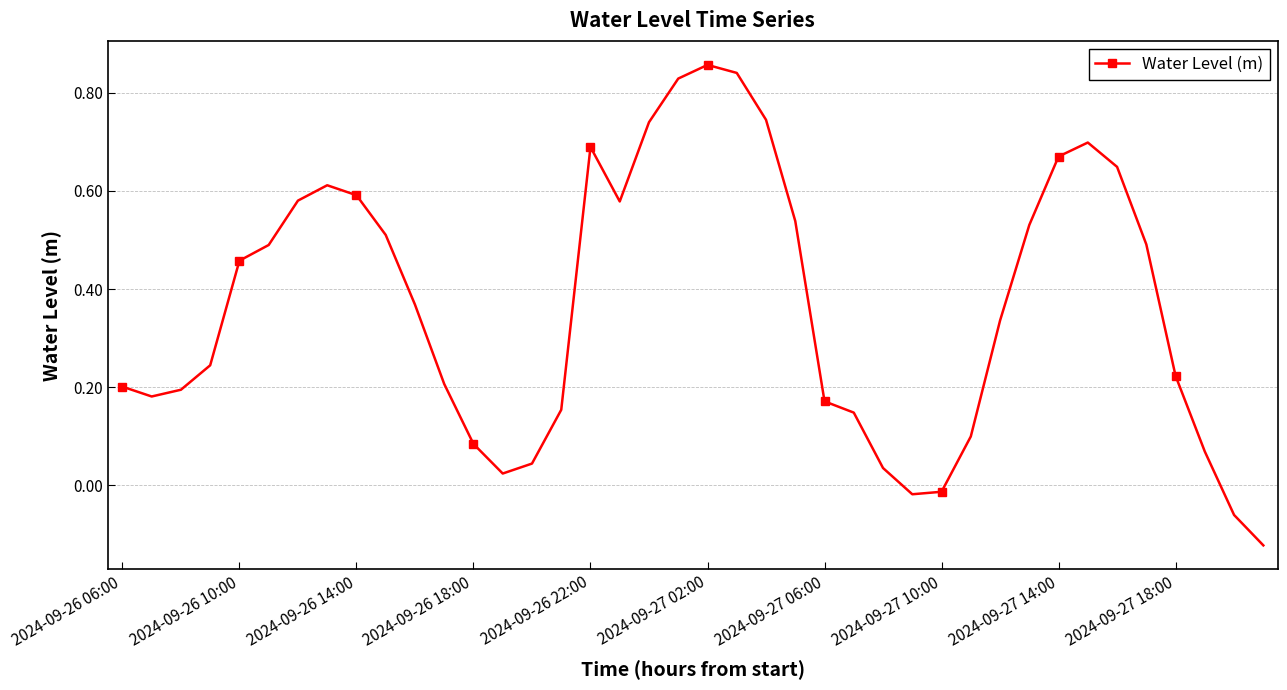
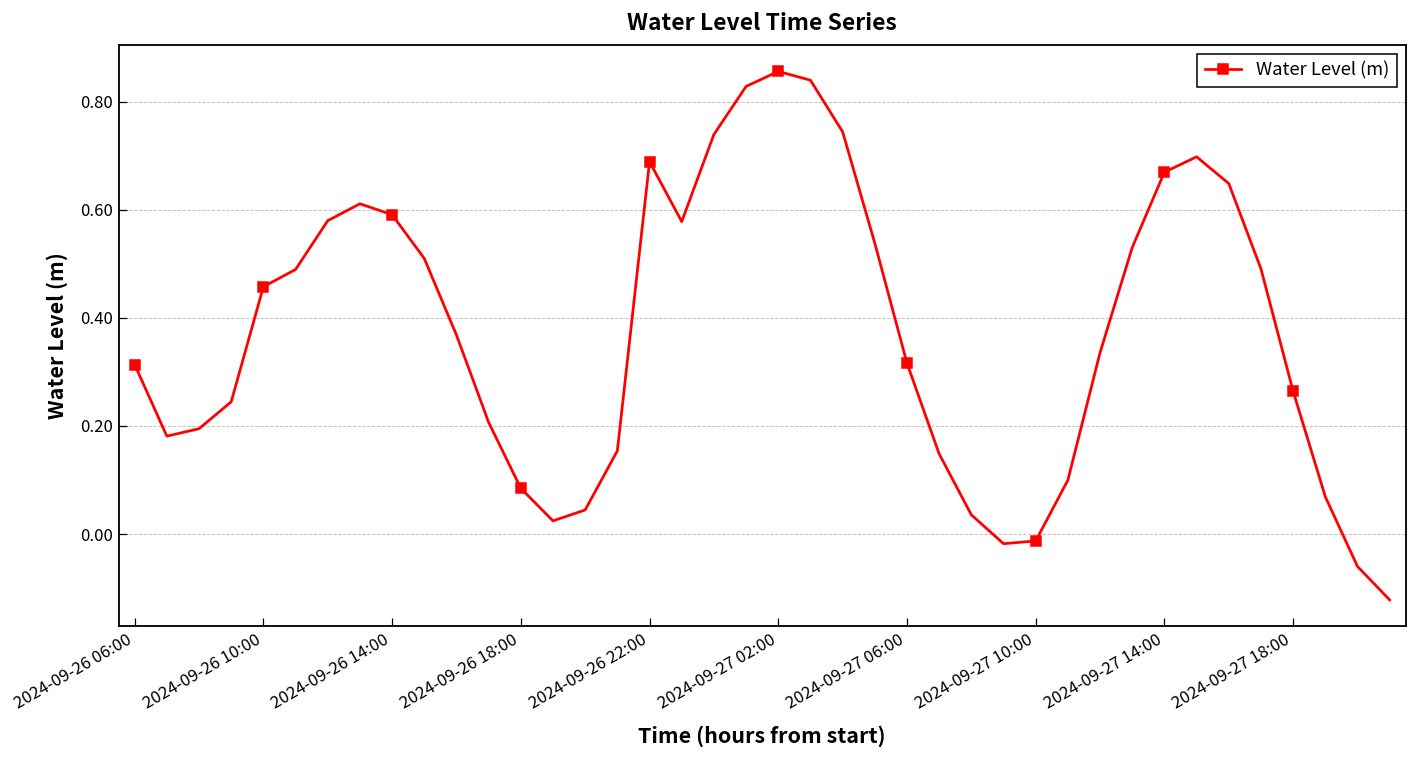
  {
-   "2024-09-26 06:00": 0.20,
+   "2024-09-26 06:00": 0.31,
    "2024-09-26 10:00": 0.46,
    "2024-09-26 14:00": 0.59,
    "2024-09-26 18:00": 0.08,
    "2024-09-26 22:00": 0.69,
    "2024-09-27 02:00": 0.86,
-   "2024-09-27 06:00": 0.17,
+   "2024-09-27 06:00": 0.32,
    "2024-09-27 10:00": -0.01,
    "2024-09-27 14:00": 0.67,
-   "2024-09-27 18:00": 0.22
+   "2024-09-27 18:00": 0.26
  }
